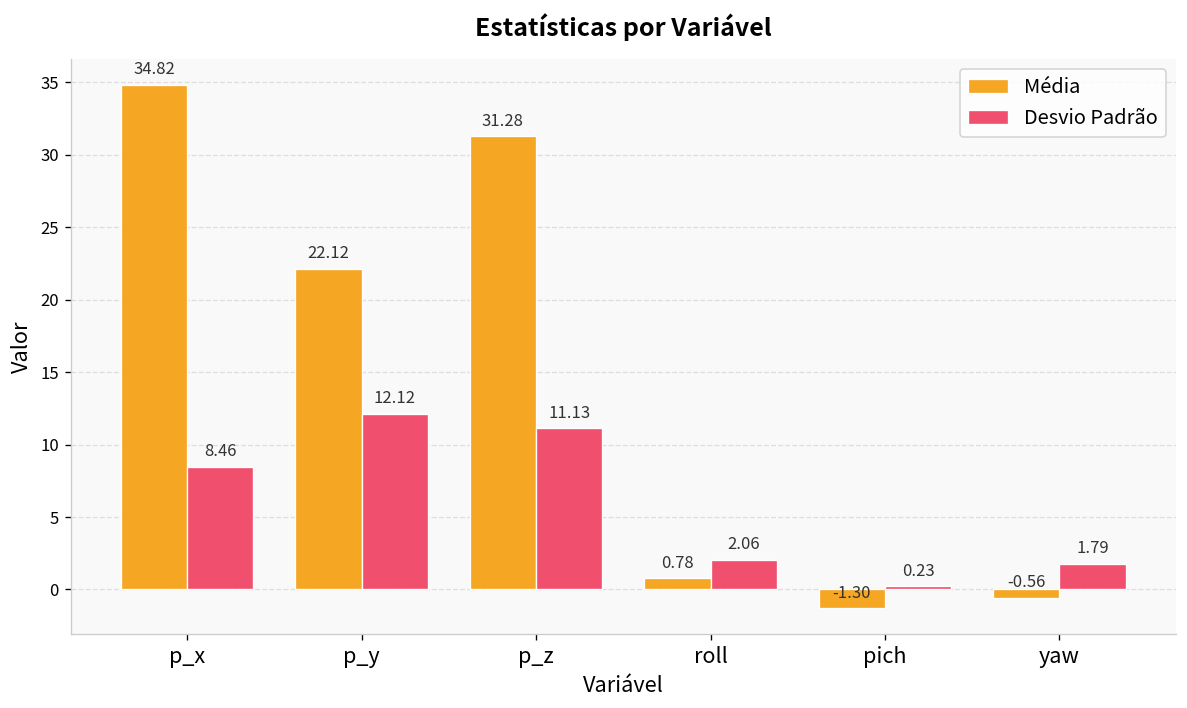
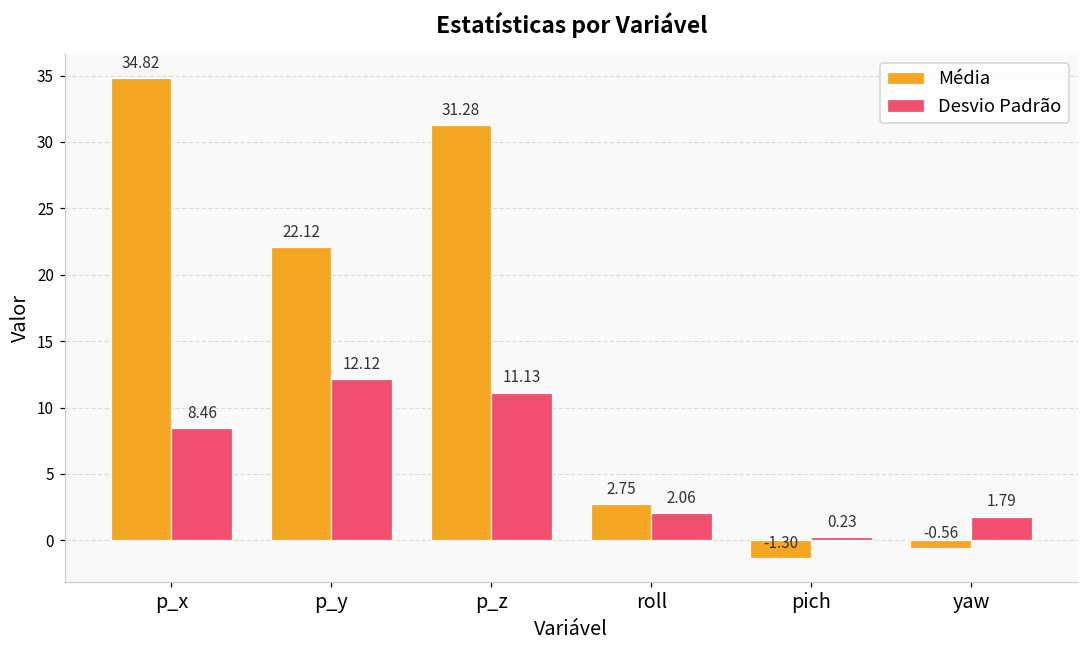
  {
    "Média": {
      "p_x": 34.82,
      "p_y": 22.12,
      "p_z": 31.28,
-     "roll": 0.78,
+     "roll": 2.75,
      "pich": -1.30,
      "yaw": -0.56
    },
    "Desvio Padrão": {
      "p_x": 8.46,
      "p_y": 12.12,
      "p_z": 11.13,
      "roll": 2.06,
      "pich": 0.23,
      "yaw": 1.79
    }
  }
